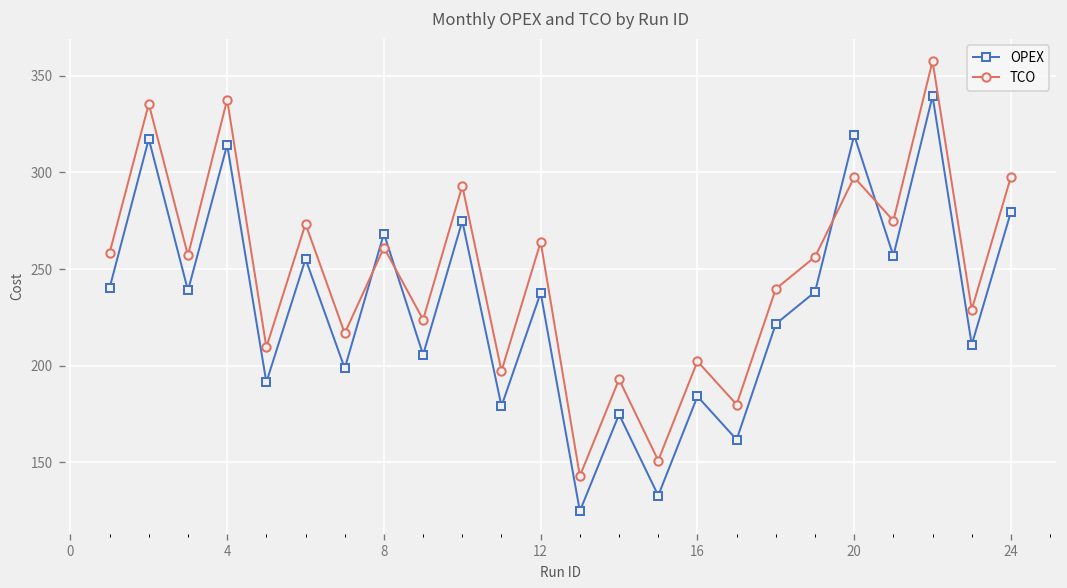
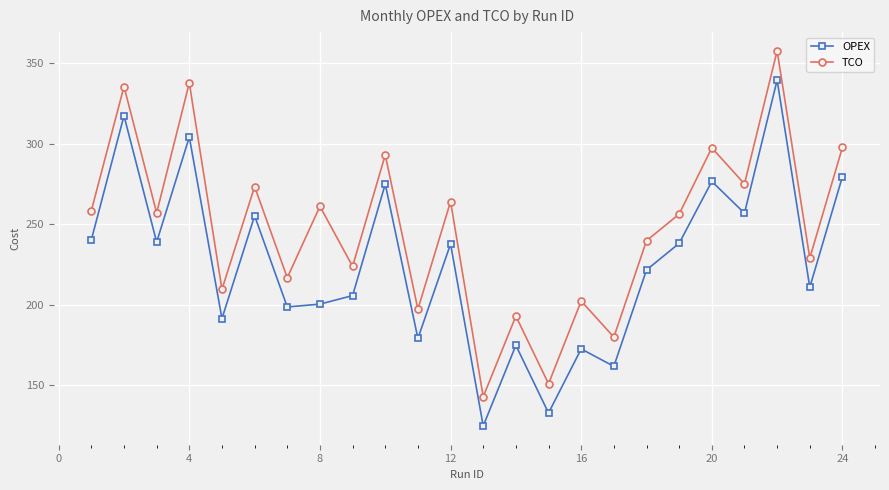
  {
    "OPEX": {
-     "4": 314,
-     "8": 268,
+     "4": 304,
+     "8": 200,
      "12": 238,
-     "16": 184,
-     "20": 319,
+     "16": 173,
+     "20": 277,
      "24": 280
    },
    "TCO": {
      "4": 338,
      "8": 261,
      "12": 264,
      "16": 202,
      "20": 297,
      "24": 298
    }
  }
